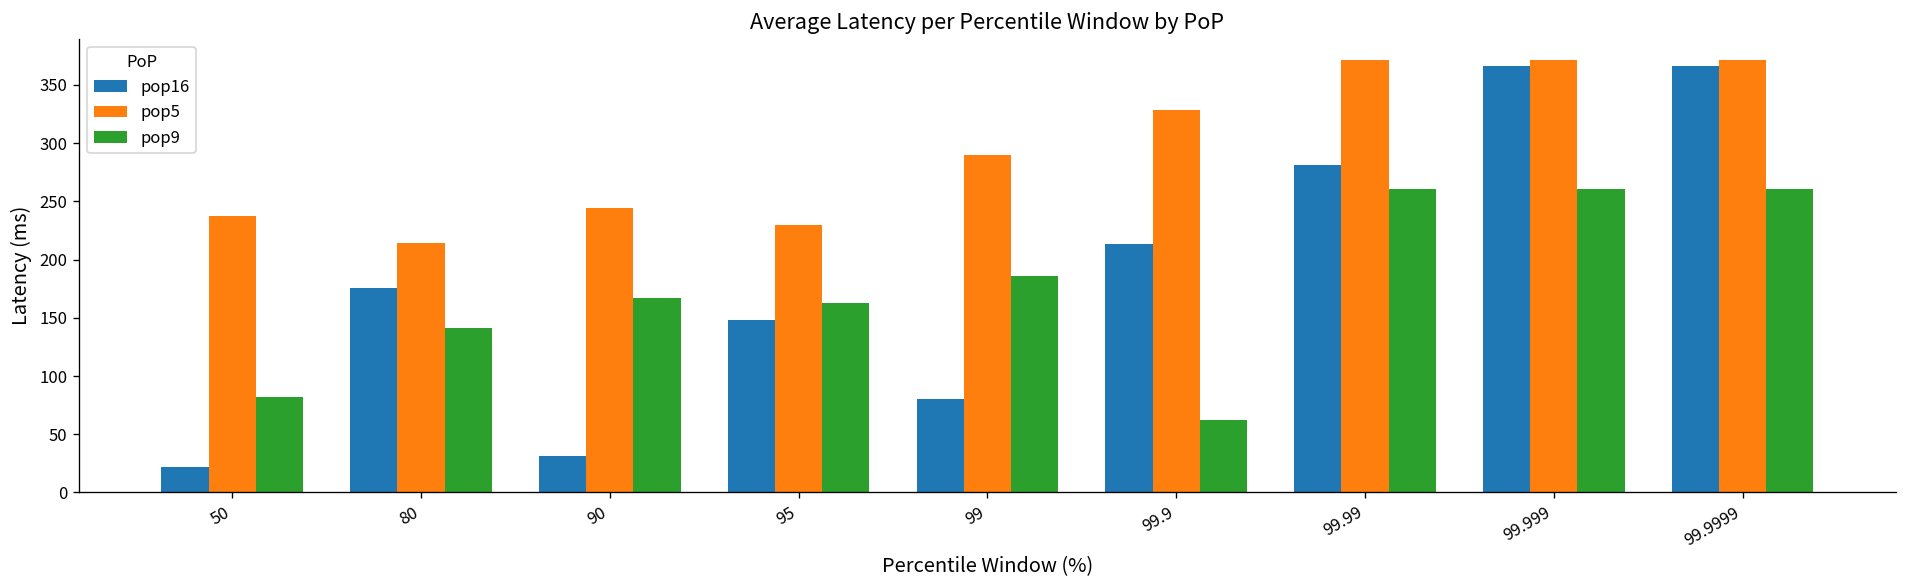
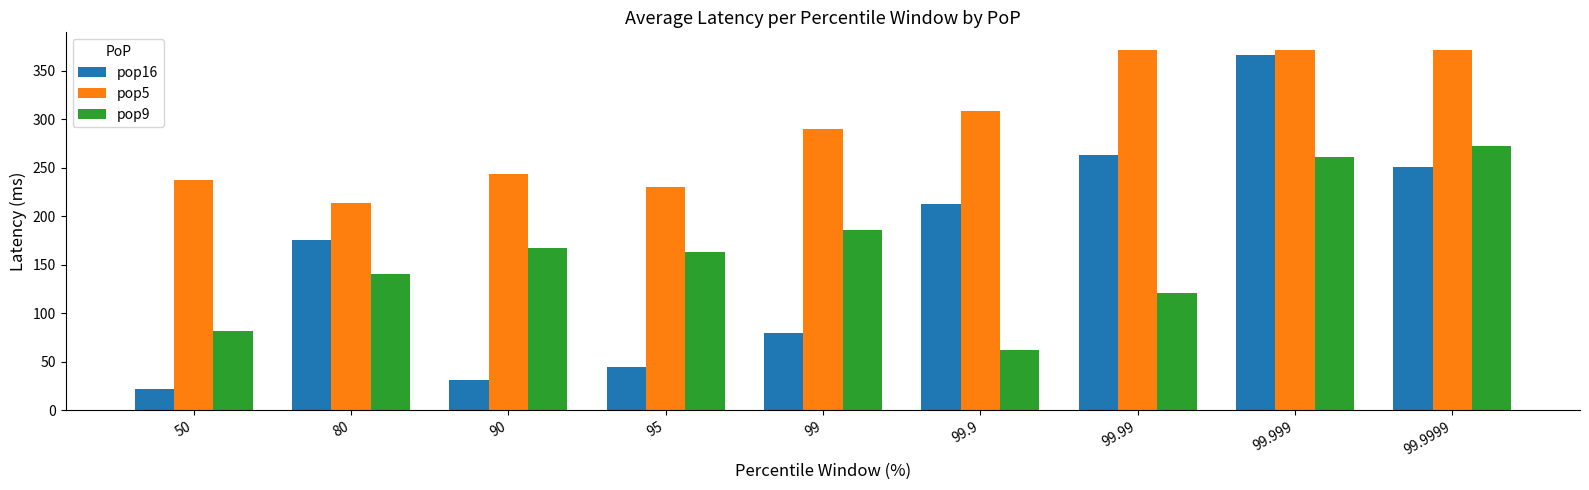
  {
    "pop16": {
      "50": 20,
      "80": 180,
      "90": 30,
-     "95": 150,
+     "95": 50,
      "99": 80,
      "99.9": 210,
-     "99.99": 280,
+     "99.99": 260,
      "99.999": 370,
-     "99.9999": 370
+     "99.9999": 250
    },
    "pop5": {
      "50": 240,
      "80": 210,
      "90": 240,
      "95": 230,
      "99": 290,
-     "99.9": 330,
+     "99.9": 310,
      "99.99": 370,
      "99.999": 370,
      "99.9999": 370
    },
    "pop9": {
      "50": 80,
      "80": 140,
      "90": 170,
      "95": 160,
      "99": 190,
      "99.9": 60,
-     "99.99": 260,
+     "99.99": 120,
      "99.999": 260,
-     "99.9999": 260
+     "99.9999": 270
    }
  }
